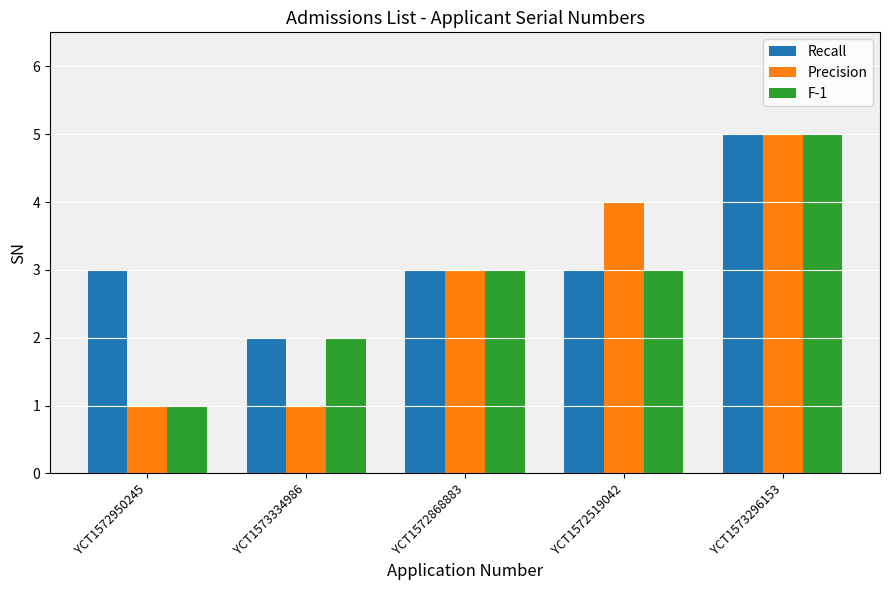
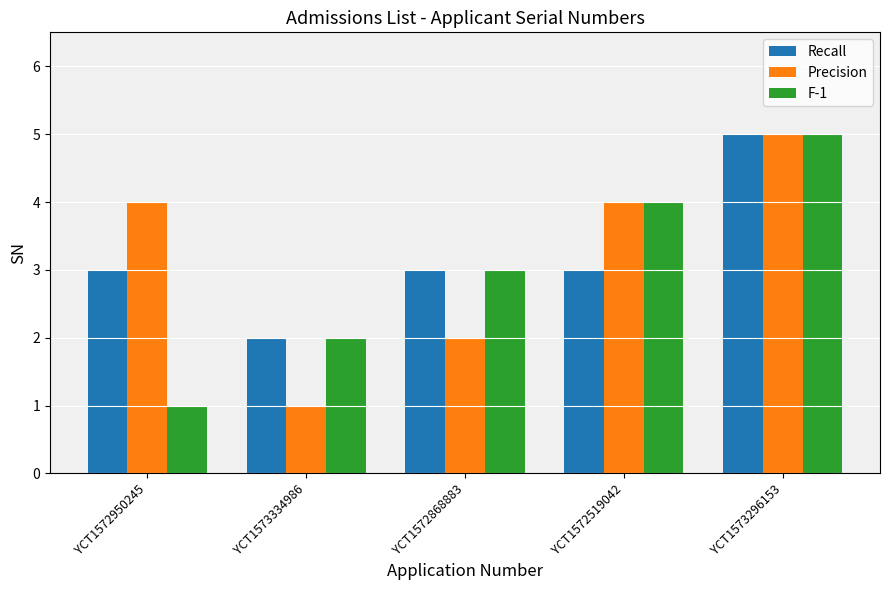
  {
    "Recall": {
      "YCT1572950245": 3,
      "YCT1573334986": 2,
      "YCT1572868883": 3,
      "YCT1572519042": 3,
      "YCT1573296153": 5
    },
    "Precision": {
-     "YCT1572950245": 1,
+     "YCT1572950245": 4,
      "YCT1573334986": 1,
-     "YCT1572868883": 3,
+     "YCT1572868883": 2,
      "YCT1572519042": 4,
      "YCT1573296153": 5
    },
    "F-1": {
      "YCT1572950245": 1,
      "YCT1573334986": 2,
      "YCT1572868883": 3,
-     "YCT1572519042": 3,
+     "YCT1572519042": 4,
      "YCT1573296153": 5
    }
  }
